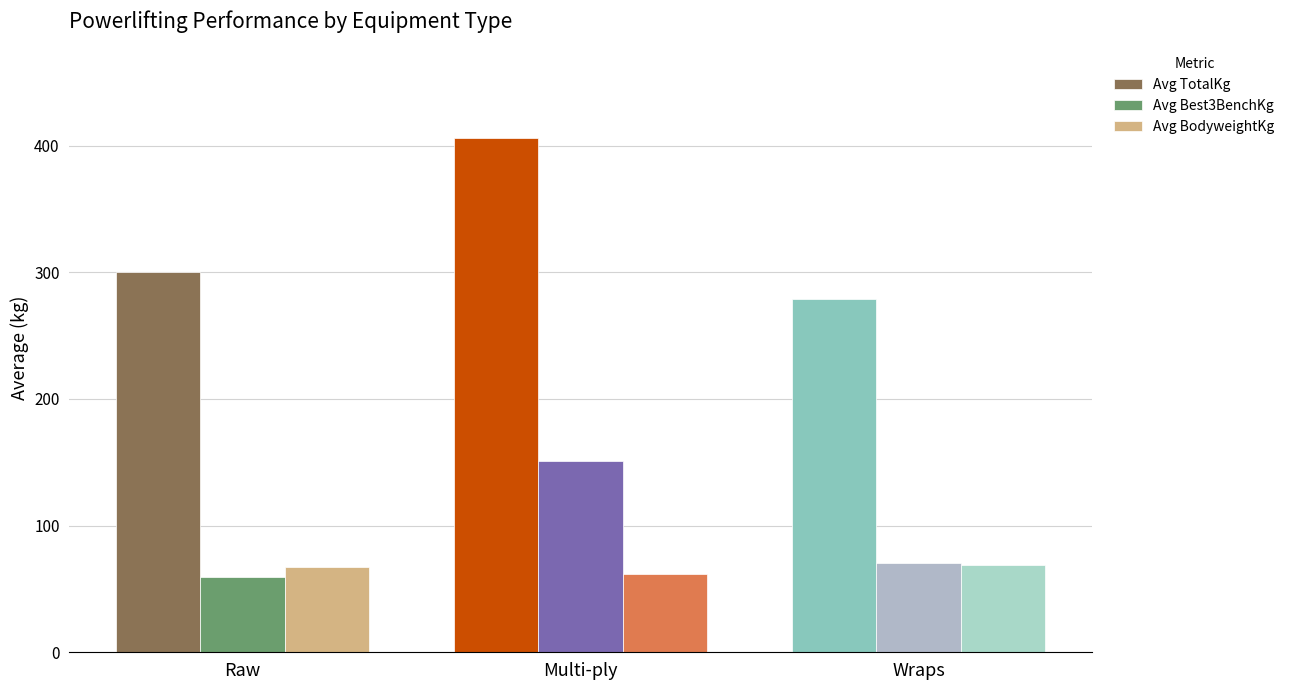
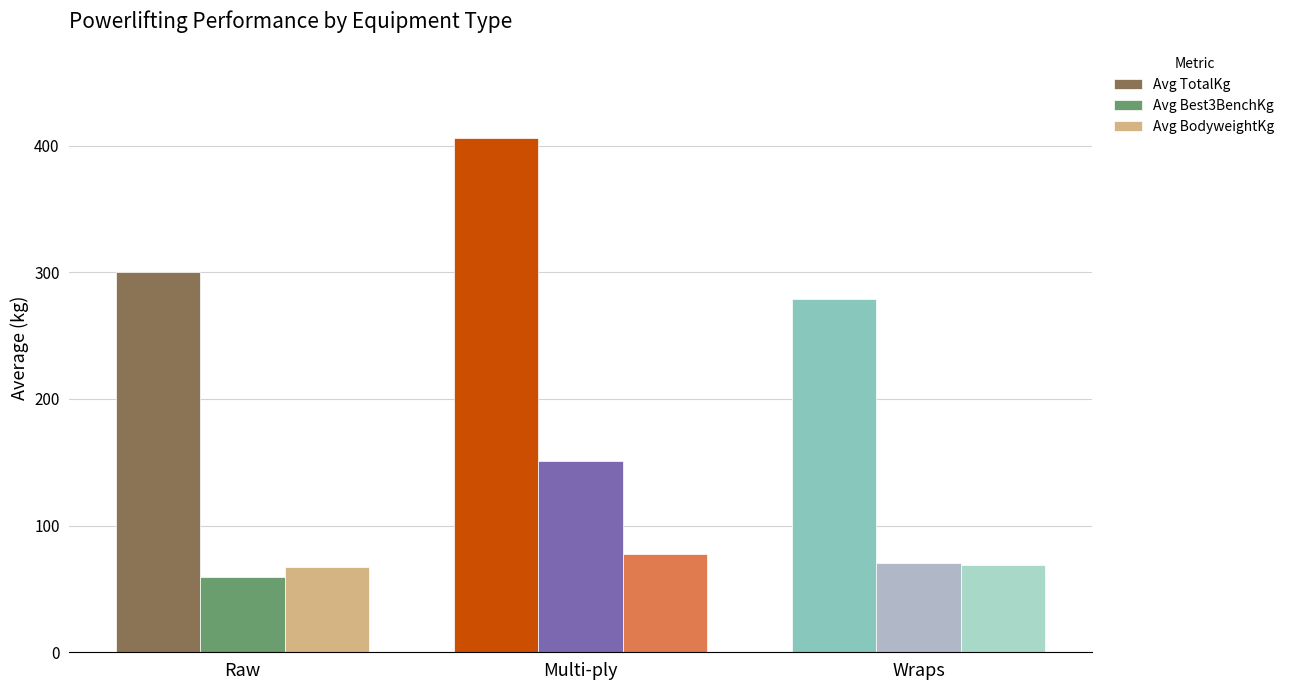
  {
    "Avg BodyweightKg": {
      "Raw": 67,
-     "Multi-ply": 62,
+     "Multi-ply": 78,
      "Wraps": 69
    }
  }
